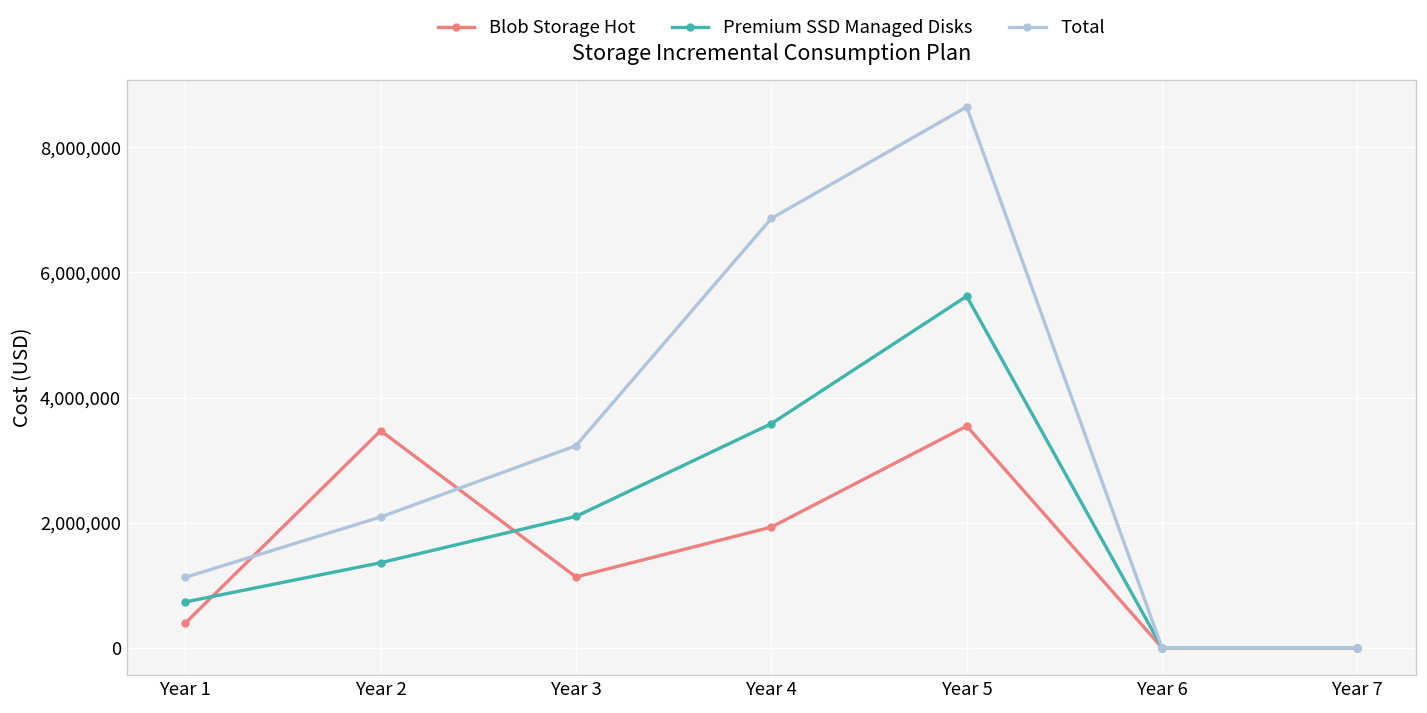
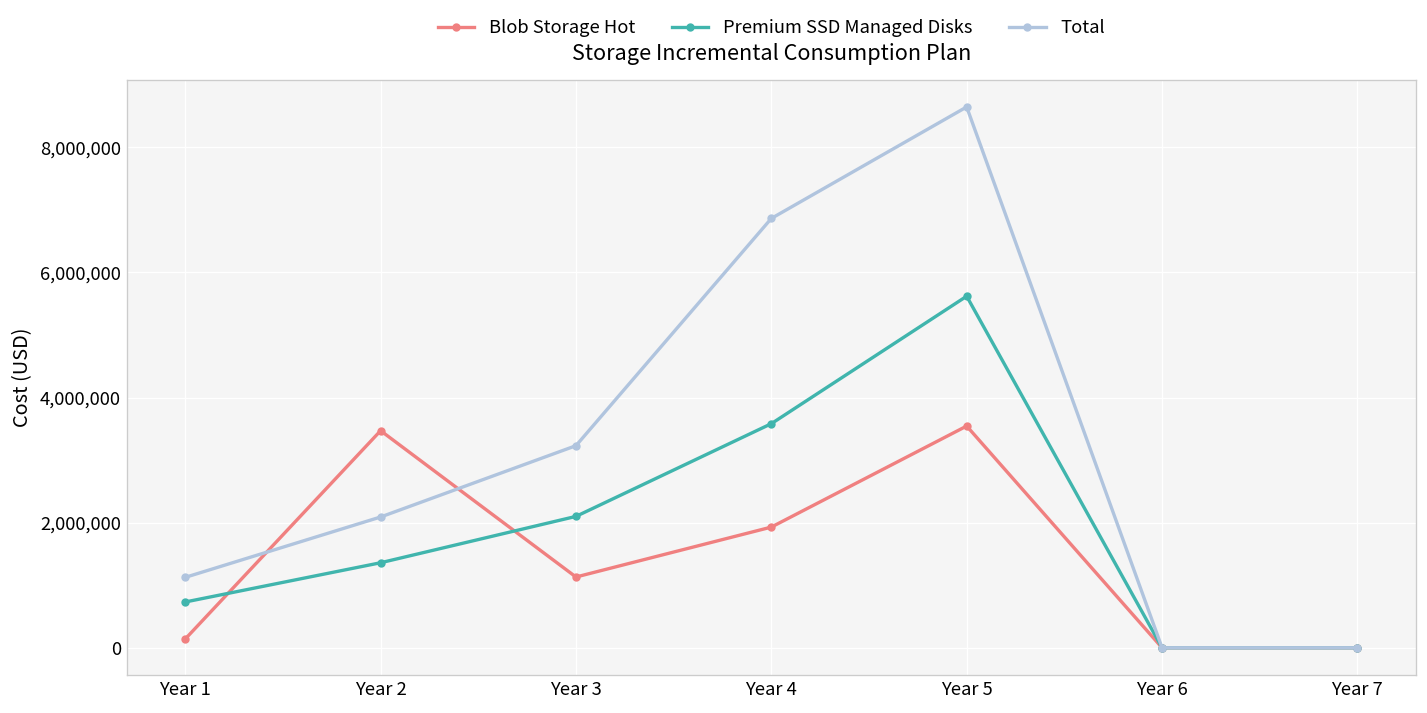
  {
    "Blob Storage Hot": {
-     "Year 1": "400,000",
+     "Year 1": "100,000",
      "Year 2": "3,500,000",
      "Year 3": "1,100,000",
      "Year 4": "1,900,000",
      "Year 5": "3,500,000"
    },
    "Premium SSD Managed Disks": {
      "Year 1": "700,000",
      "Year 2": "1,400,000",
      "Year 3": "2,100,000",
      "Year 4": "3,600,000",
      "Year 5": "5,600,000"
    },
    "Total": {
      "Year 1": "1,100,000",
      "Year 2": "2,100,000",
      "Year 3": "3,200,000",
      "Year 4": "6,900,000",
      "Year 5": "8,600,000"
    }
  }
